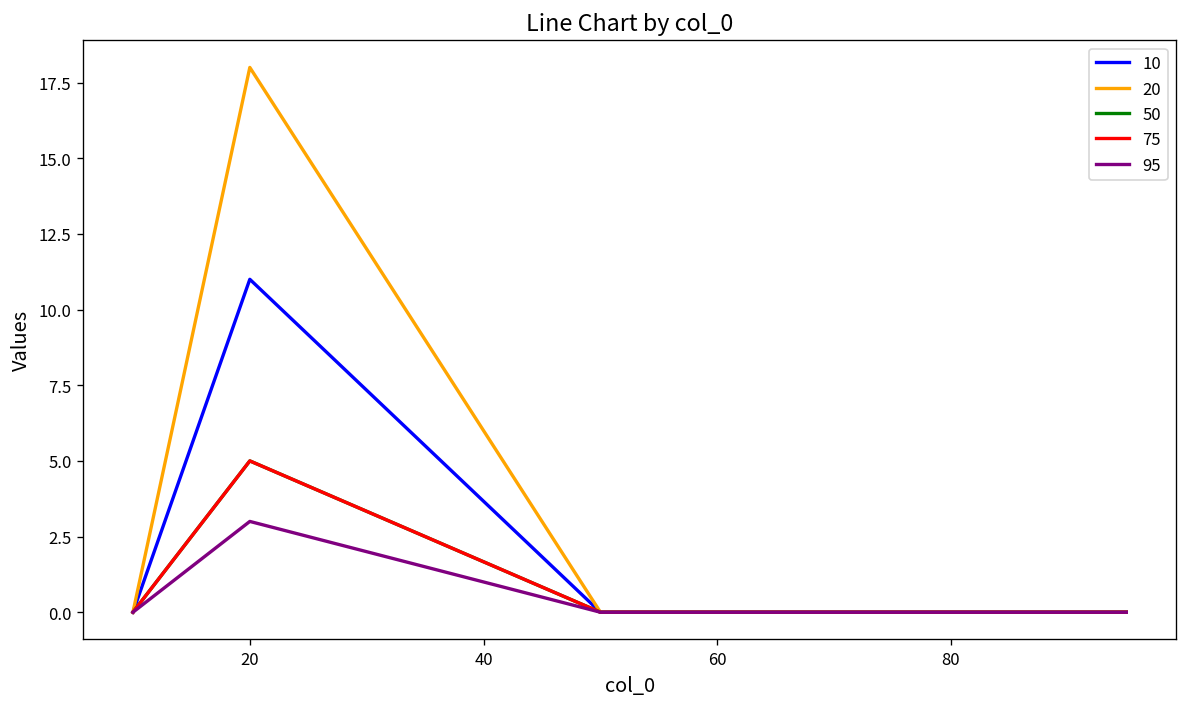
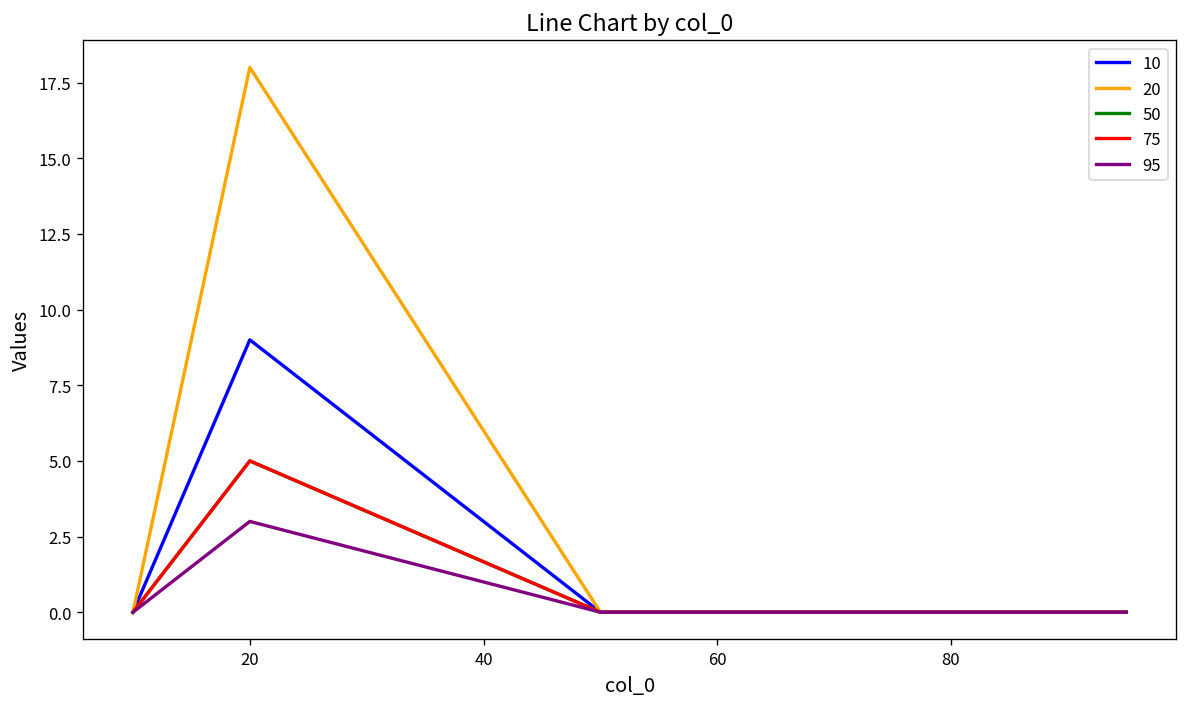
  {
    "10": {
-     "20": 11
+     "20": 9
    },
    "20": {
      "20": 18
    },
    "75": {
      "20": 5
    },
    "95": {
      "20": 3
    }
  }
